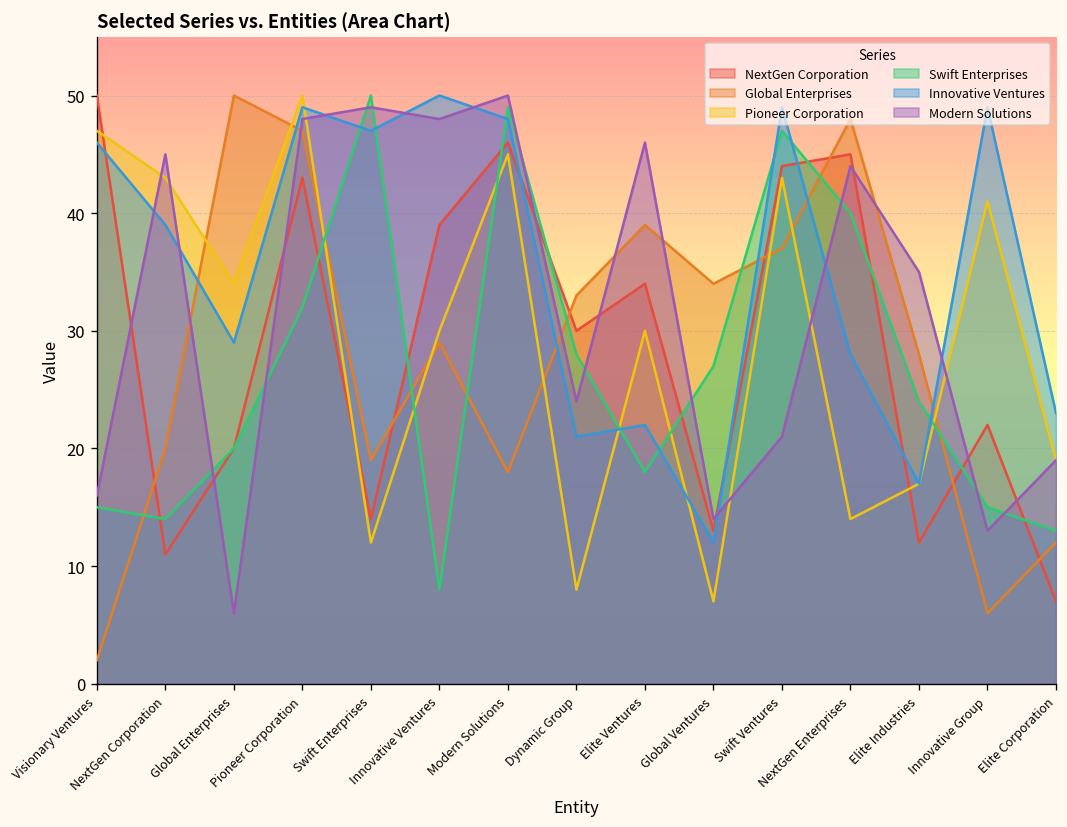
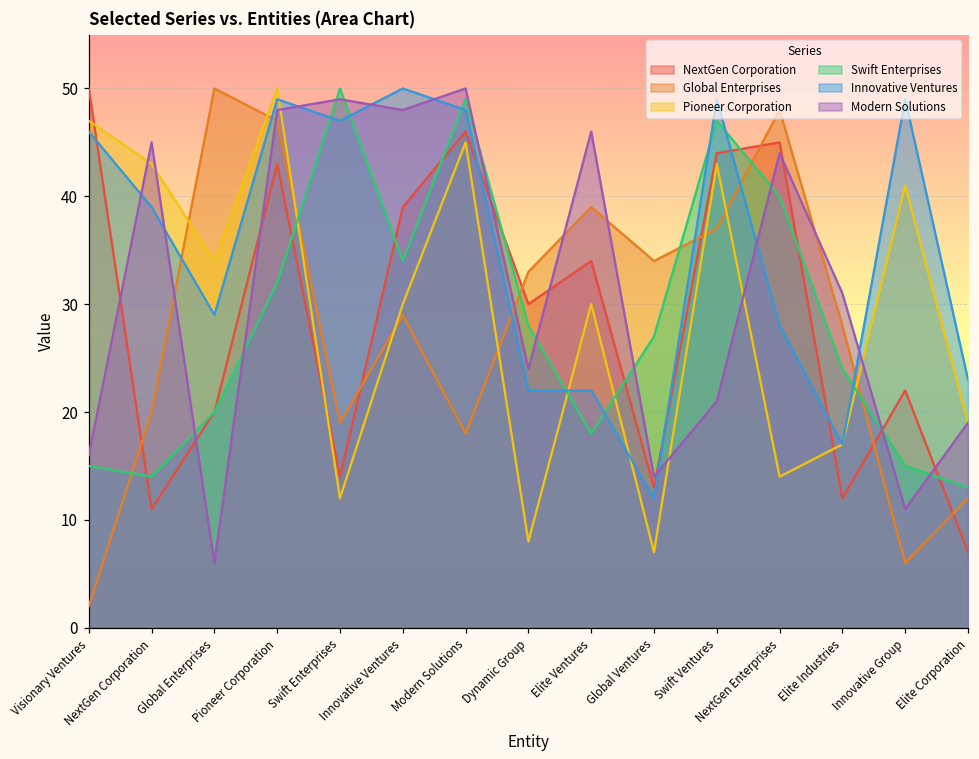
  {
    "Swift Enterprises": {
      "Visionary Ventures": 15,
      "NextGen Corporation": 14,
      "Pioneer Corporation": 32,
      "Swift Enterprises": 50,
-     "Innovative Ventures": 8,
+     "Innovative Ventures": 34,
      "Modern Solutions": 49,
      "Dynamic Group": 28,
      "Elite Ventures": 18,
      "Global Ventures": 27,
      "Swift Ventures": 47,
      "NextGen Enterprises": 40,
      "Elite Industries": 24,
      "Innovative Group": 15,
      "Elite Corporation": 13
    },
    "Innovative Ventures": {
      "Visionary Ventures": 46,
      "NextGen Corporation": 39,
      "Global Enterprises": 29,
      "Pioneer Corporation": 49,
      "Swift Enterprises": 47,
      "Innovative Ventures": 50,
      "Modern Solutions": 48,
-     "Dynamic Group": 21,
+     "Dynamic Group": 22,
      "Elite Ventures": 22,
      "Global Ventures": 12,
      "NextGen Enterprises": 28,
      "Elite Corporation": 23
    },
    "Modern Solutions": {
      "Visionary Ventures": 16,
      "NextGen Corporation": 45,
      "Global Enterprises": 6,
      "Pioneer Corporation": 48,
      "Swift Enterprises": 49,
      "Innovative Ventures": 48,
      "Modern Solutions": 50,
      "Dynamic Group": 24,
      "Elite Ventures": 46,
      "Global Ventures": 14,
      "Swift Ventures": 21,
      "NextGen Enterprises": 44,
-     "Elite Industries": 35,
-     "Innovative Group": 13
+     "Elite Industries": 31,
+     "Innovative Group": 11
    }
  }
